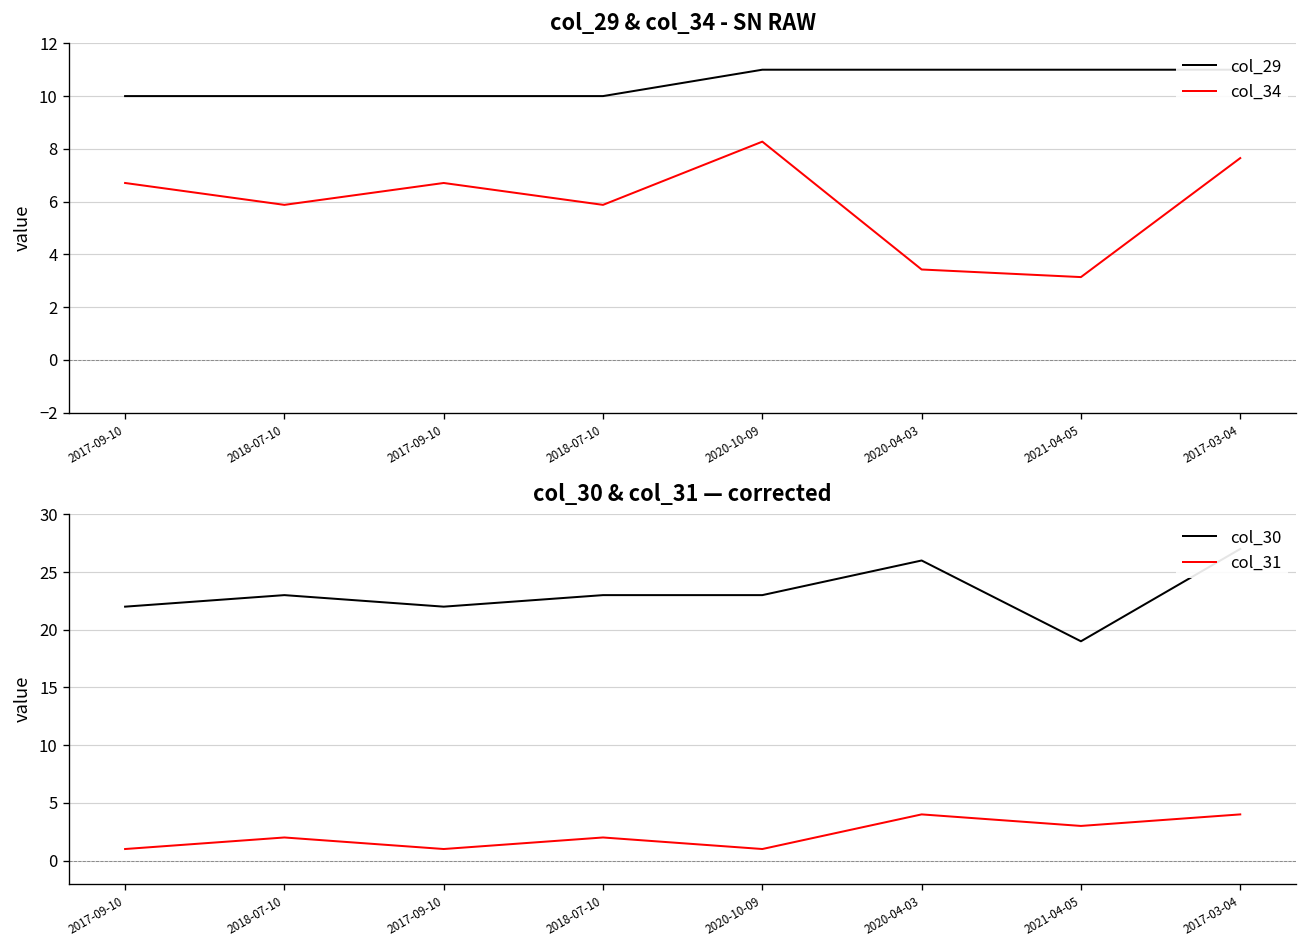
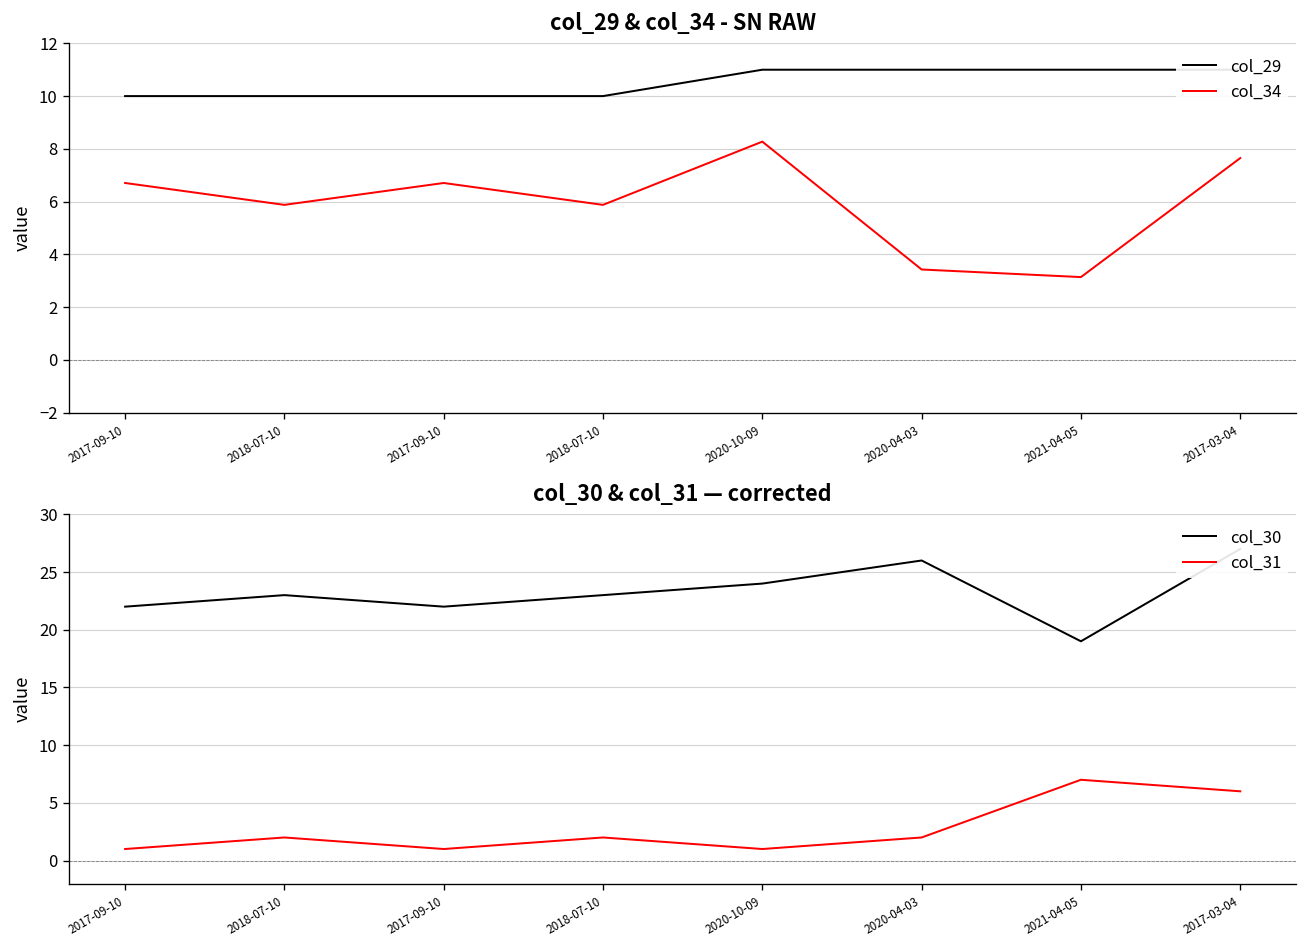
  {
    "col_29 & col_34 - SN RAW": {
      "col_29": {
        "2020-10-09": 11.0,
        "2020-04-03": 11.0,
        "2021-04-05": 11.0
      },
      "col_34": {
        "2020-10-09": 8.3,
        "2020-04-03": 3.4,
        "2021-04-05": 3.1,
        "2017-03-04": 7.6
      }
    },
    "col_30 & col_31 — corrected": {
      "col_30": {
-       "2020-10-09": 23,
+       "2020-10-09": 24,
        "2020-04-03": 26,
        "2021-04-05": 19
      },
      "col_31": {
        "2020-10-09": 1,
-       "2020-04-03": 4,
-       "2021-04-05": 3,
-       "2017-03-04": 4
+       "2020-04-03": 2,
+       "2021-04-05": 7,
+       "2017-03-04": 6
      }
    }
  }
